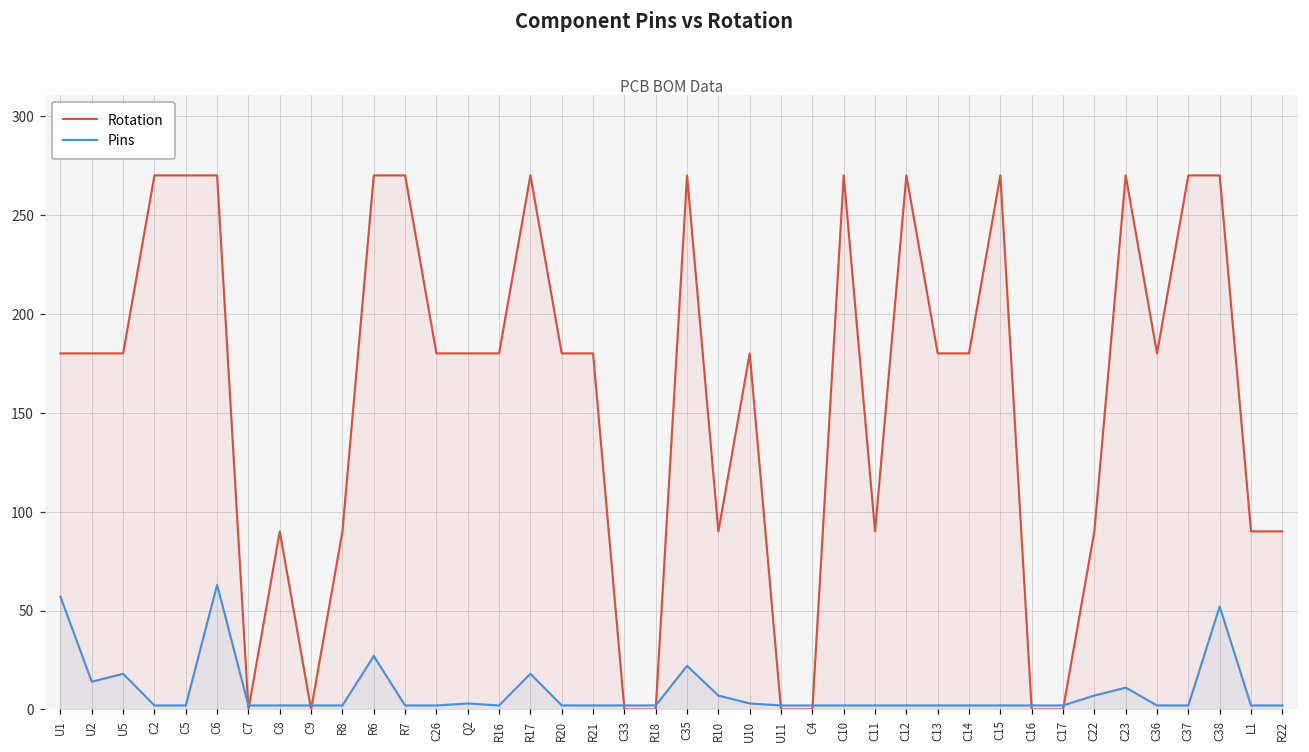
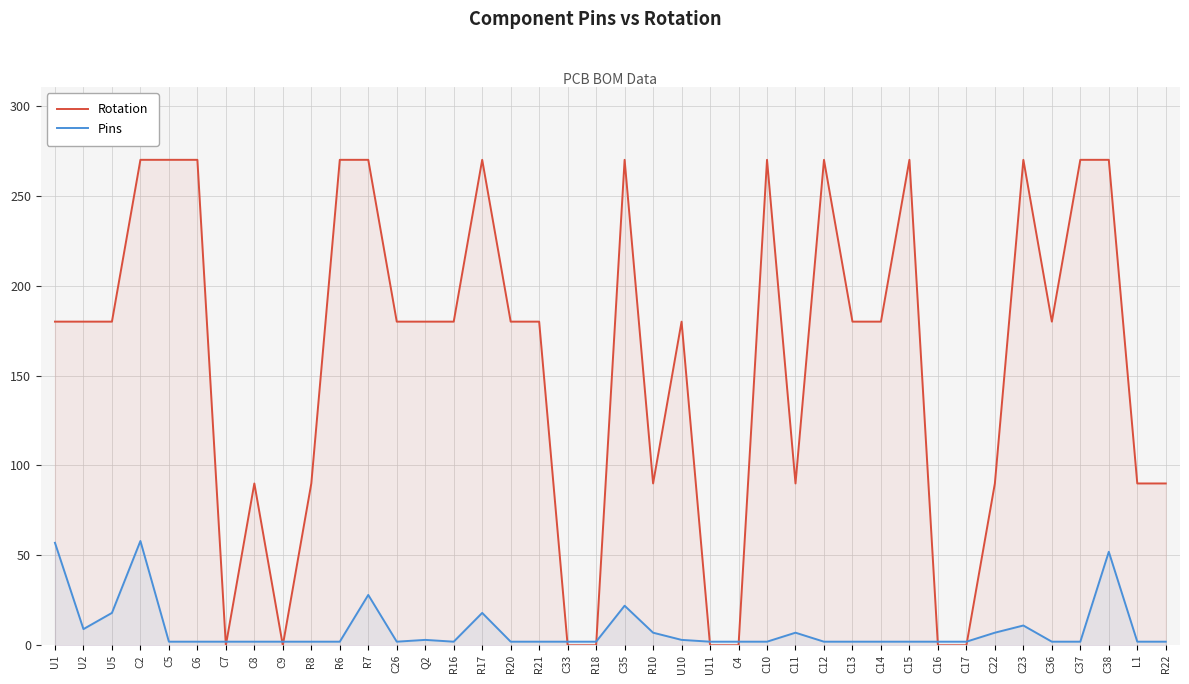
  {
    "Rotation": {
      "U1": 180,
      "U2": 180,
      "U5": 180,
      "C2": 270,
      "C5": 270,
      "C6": 270,
      "C7": 0,
      "C8": 90,
      "C9": 0,
      "R8": 90,
      "R6": 270,
      "R7": 270,
      "C26": 180,
      "Q2": 180,
      "R16": 180,
      "R17": 270,
      "R20": 180,
      "R21": 180,
      "C33": 0,
      "R18": 0,
      "C35": 270,
      "R10": 90,
      "U10": 180,
      "U11": 0,
      "C4": 0,
      "C10": 270,
      "C11": 90,
      "C12": 270,
      "C13": 180,
      "C14": 180,
      "C15": 270,
      "C16": 0,
      "C17": 0,
      "C22": 90,
      "C23": 270,
      "C36": 180,
      "C37": 270,
      "C38": 270,
      "L1": 90,
      "R22": 90
    },
    "Pins": {
      "U1": 57,
-     "U2": 14,
+     "U2": 9,
      "U5": 18,
-     "C2": 2,
+     "C2": 58,
      "C5": 2,
-     "C6": 63,
+     "C6": 2,
      "C7": 2,
      "C8": 2,
      "C9": 2,
      "R8": 2,
-     "R6": 27,
-     "R7": 2,
+     "R6": 2,
+     "R7": 28,
      "C26": 2,
      "Q2": 3,
      "R16": 2,
      "R17": 18,
      "R20": 2,
      "R21": 2,
      "C33": 2,
      "R18": 2,
      "C35": 22,
      "R10": 7,
      "U10": 3,
      "U11": 2,
      "C4": 2,
      "C10": 2,
-     "C11": 2,
+     "C11": 7,
      "C12": 2,
      "C13": 2,
      "C14": 2,
      "C15": 2,
      "C16": 2,
      "C17": 2,
      "C22": 7,
      "C23": 11,
      "C36": 2,
      "C37": 2,
      "C38": 52,
      "L1": 2,
      "R22": 2
    }
  }
